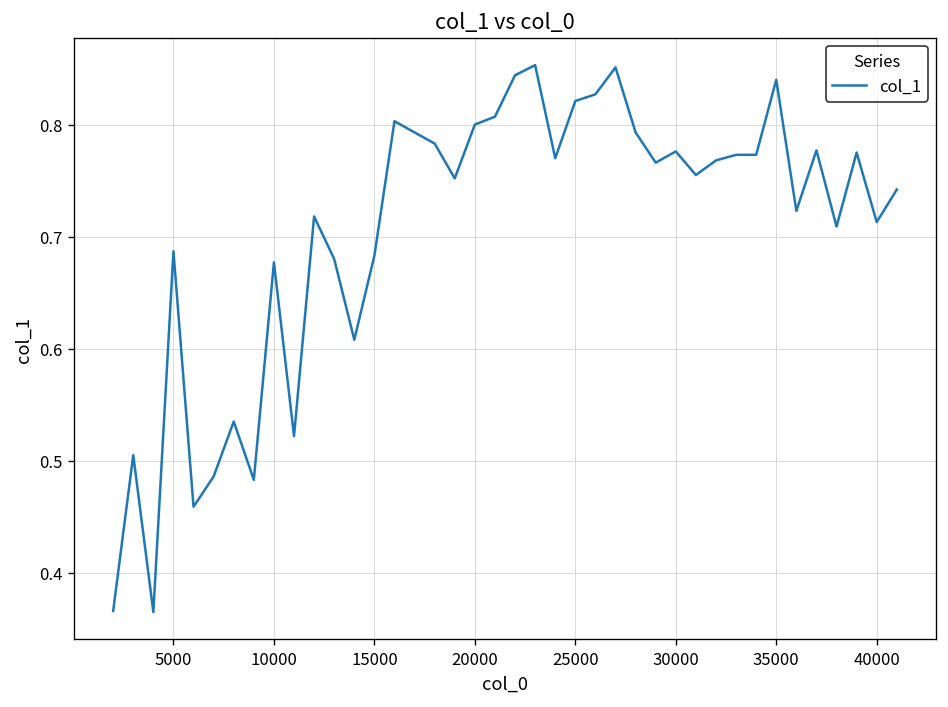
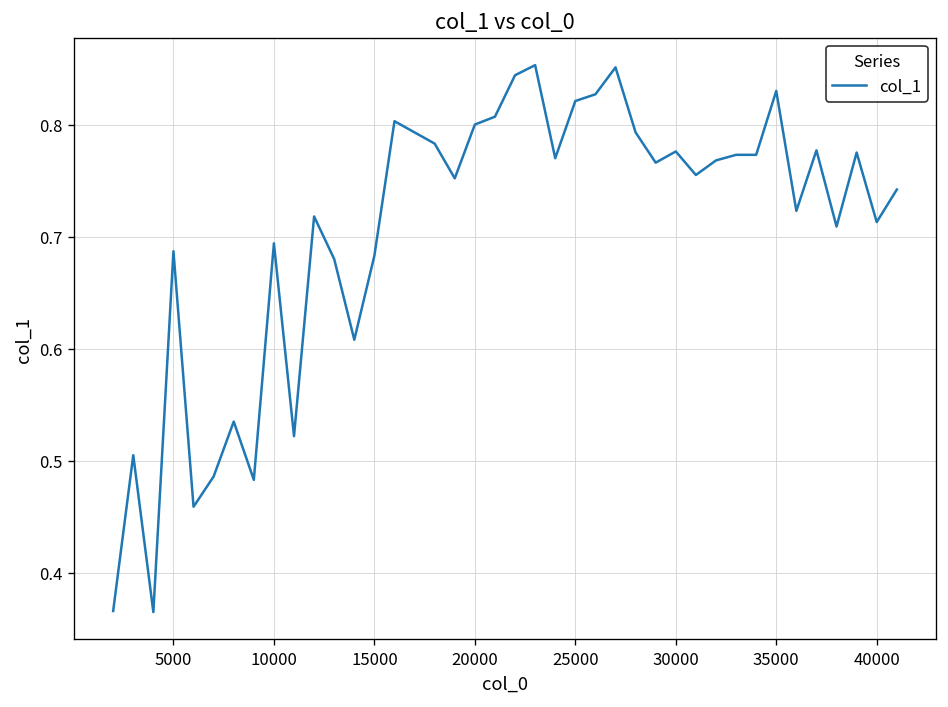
  {
    "5000": 0.69,
-   "10000": 0.68,
+   "10000": 0.69,
    "15000": 0.68,
    "20000": 0.80,
    "25000": 0.82,
    "30000": 0.78,
-   "35000": 0.84,
+   "35000": 0.83,
    "40000": 0.71
  }
